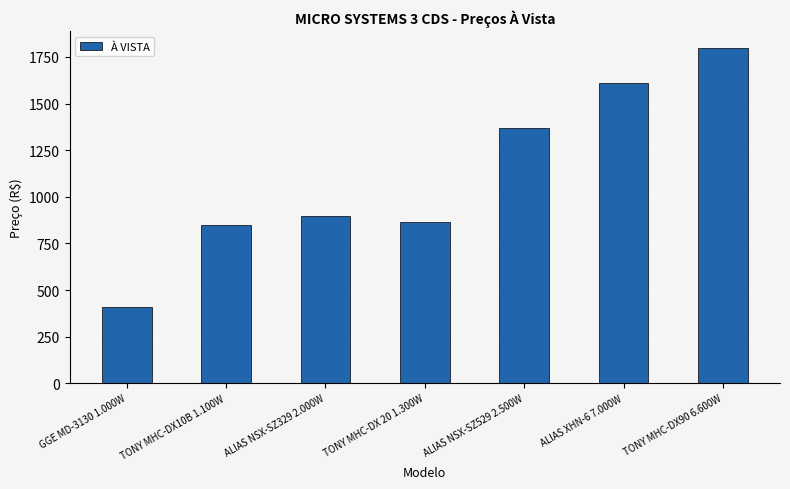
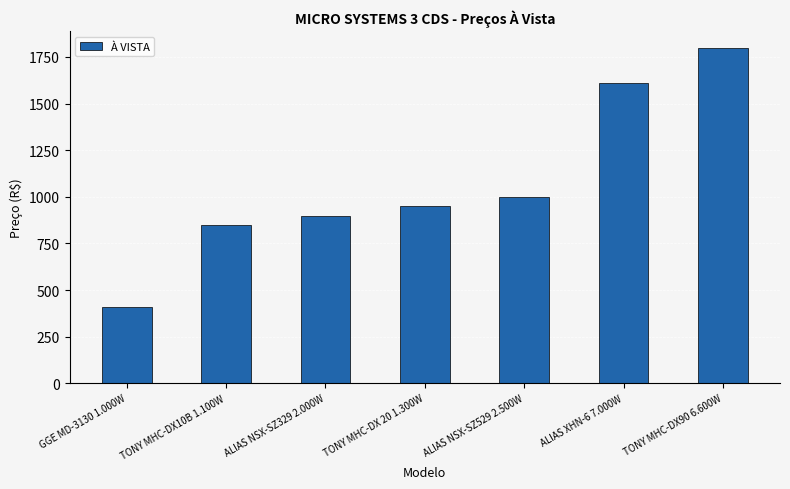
  {
    "GGE MD-3130 1.000W": 410,
    "TONY MHC-DX10B 1.100W": 850,
    "ALIAS NSX-SZ329 2.000W": 900,
-   "TONY MHC-DX 20 1.300W": 860,
-   "ALIAS NSX-SZ529 2.500W": 1370,
+   "TONY MHC-DX 20 1.300W": 950,
+   "ALIAS NSX-SZ529 2.500W": 1000,
    "ALIAS XHN-6 7.000W": 1610,
    "TONY MHC-DX90 6.600W": 1800
  }
